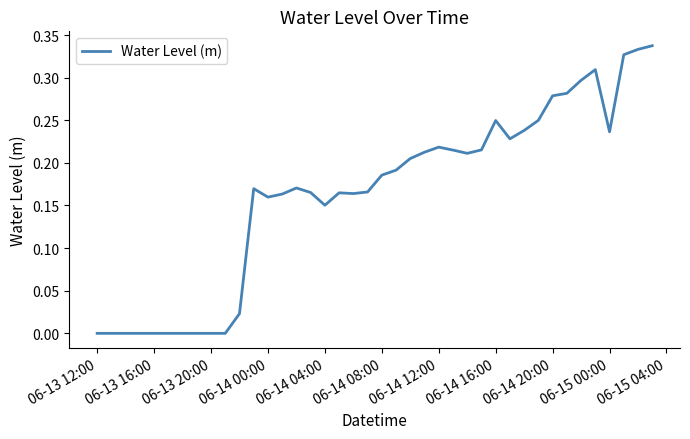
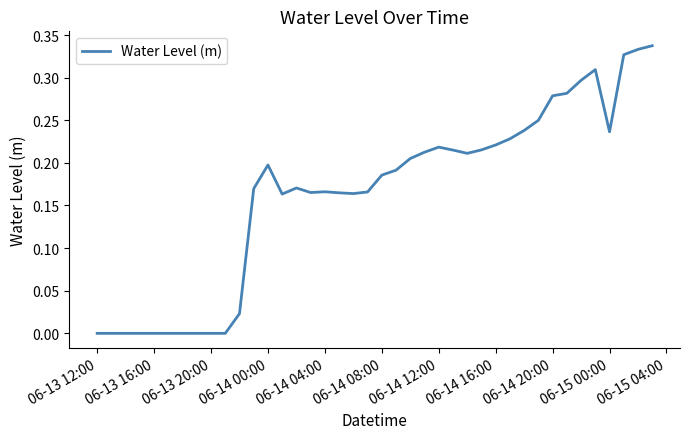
  {
    "06-13 12:00": 0.00,
    "06-13 16:00": 0.00,
    "06-13 20:00": 0.00,
-   "06-14 00:00": 0.16,
-   "06-14 04:00": 0.15,
+   "06-14 00:00": 0.20,
+   "06-14 04:00": 0.17,
    "06-14 08:00": 0.19,
    "06-14 12:00": 0.22,
-   "06-14 16:00": 0.25,
+   "06-14 16:00": 0.22,
    "06-14 20:00": 0.28,
    "06-15 00:00": 0.24
  }
